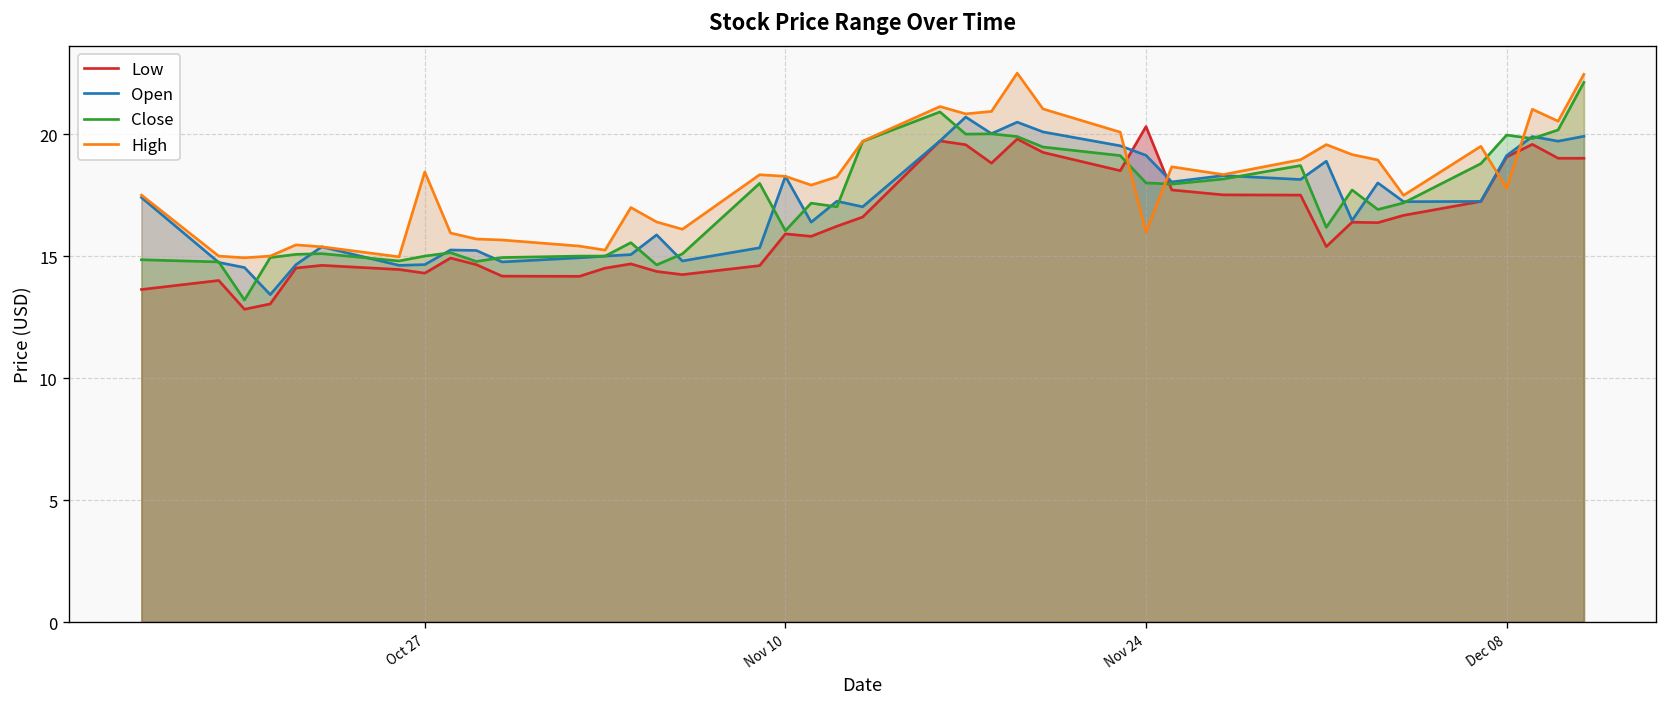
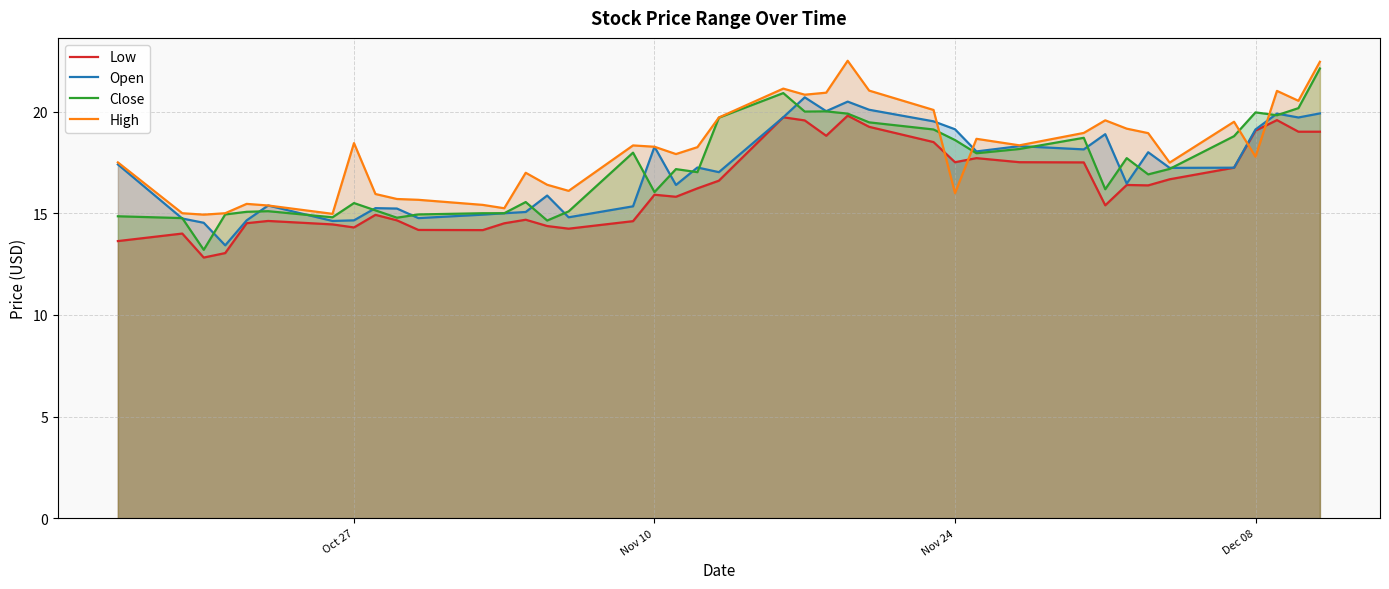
  {
    "Low": {
      "Oct 27": 14.3,
      "Nov 10": 15.9,
-     "Nov 24": 20.3
+     "Nov 24": 17.5
    },
    "Open": {
      "Oct 27": 14.7,
      "Nov 24": 19.1
    },
    "Close": {
-     "Oct 27": 15.0,
+     "Oct 27": 15.5,
      "Nov 10": 16.0,
-     "Nov 24": 18.0,
+     "Nov 24": 18.6,
      "Dec 08": 20.0
    },
    "High": {
      "Nov 24": 16.0,
      "Dec 08": 17.8
    }
  }
